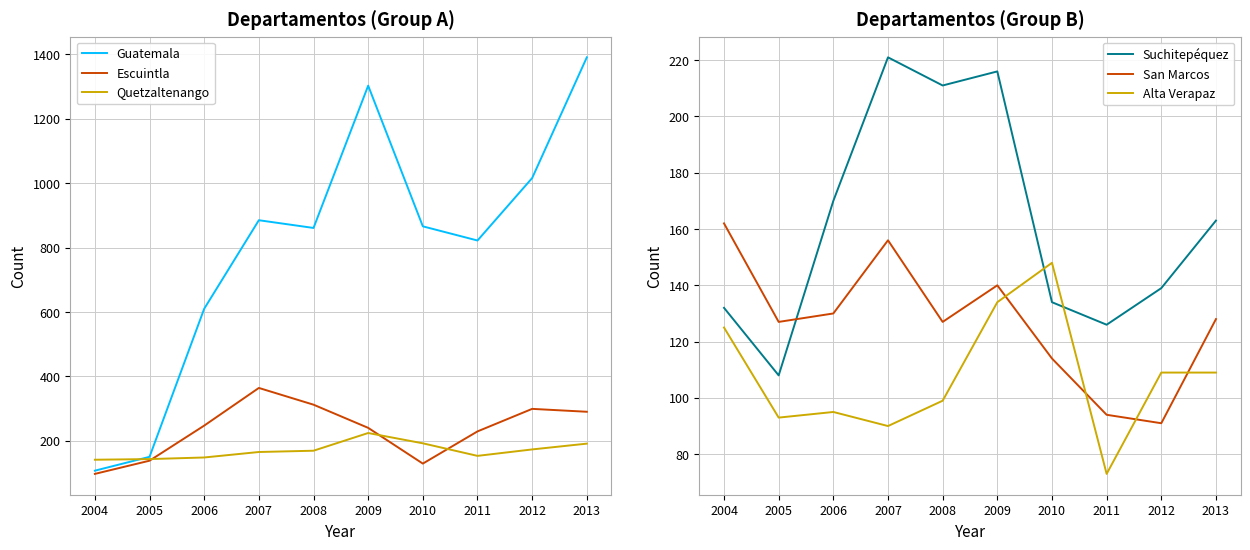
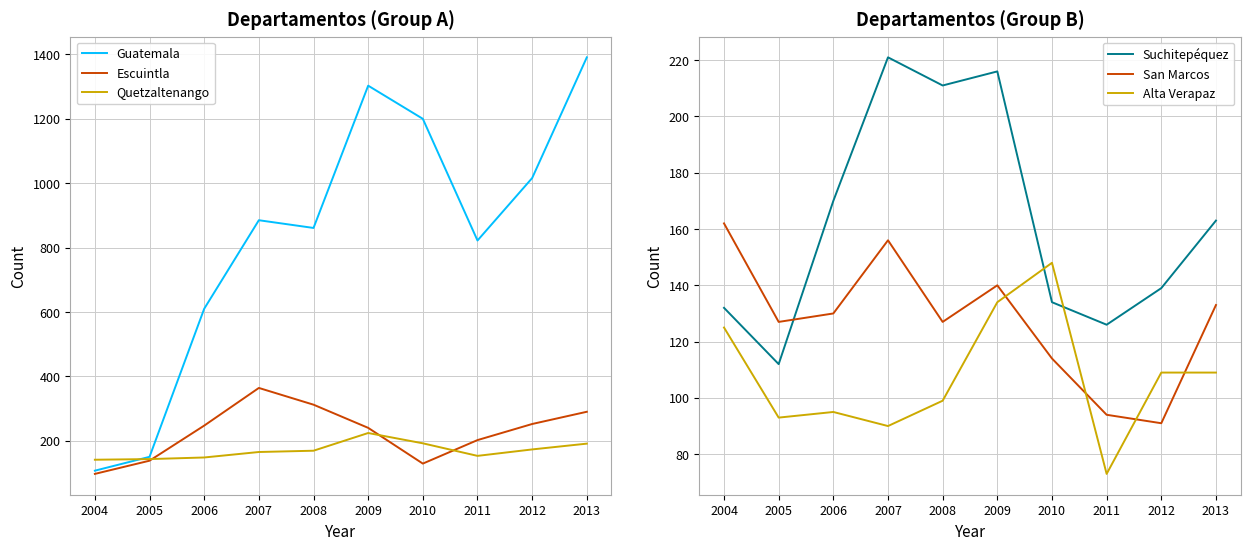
  {
    "Departamentos (Group A)": {
      "Guatemala": {
        "2004": 110,
        "2006": 610,
        "2007": 890,
        "2008": 860,
        "2009": 1300,
-       "2010": 870,
+       "2010": 1200,
        "2011": 820,
        "2012": 1020,
        "2013": 1390
      },
      "Escuintla": {
        "2004": 100,
        "2006": 250,
        "2007": 360,
        "2008": 310,
        "2009": 240,
        "2010": 130,
-       "2011": 230,
-       "2012": 300,
+       "2011": 200,
+       "2012": 250,
        "2013": 290
      },
      "Quetzaltenango": {
        "2004": 140,
        "2006": 150,
        "2007": 170,
        "2008": 170,
        "2009": 220,
        "2010": 190,
        "2011": 150,
        "2012": 170,
        "2013": 190
      }
    },
    "Departamentos (Group B)": {
      "Suchitepéquez": {
        "2004": 132,
-       "2005": 108,
+       "2005": 112,
        "2006": 170,
        "2007": 221,
        "2008": 211,
        "2009": 216,
        "2010": 134,
        "2011": 126,
        "2012": 139,
        "2013": 163
      },
      "San Marcos": {
        "2004": 162,
        "2005": 127,
        "2006": 130,
        "2007": 156,
        "2008": 127,
        "2009": 140,
        "2010": 114,
        "2011": 94,
        "2012": 91,
-       "2013": 128
+       "2013": 133
      },
      "Alta Verapaz": {
        "2004": 125,
        "2005": 93,
        "2006": 95,
        "2007": 90,
        "2008": 99,
        "2009": 134,
        "2010": 148,
        "2011": 73,
        "2012": 109,
        "2013": 109
      }
    }
  }
